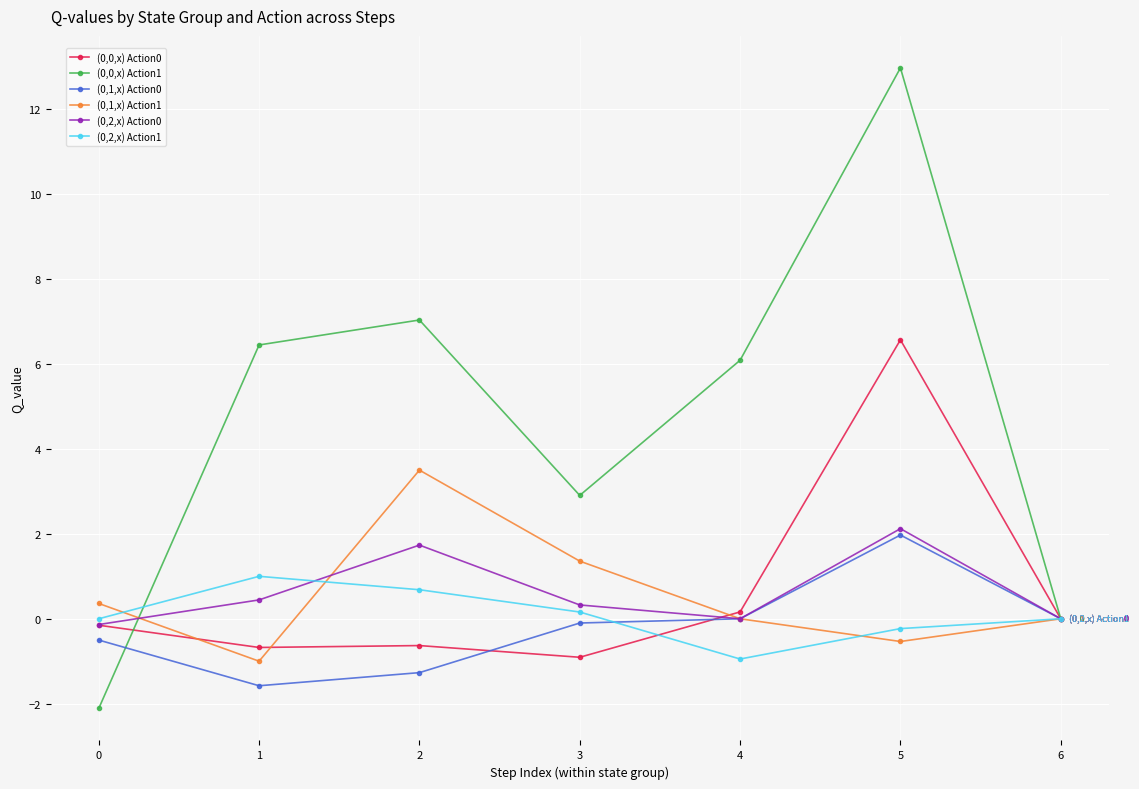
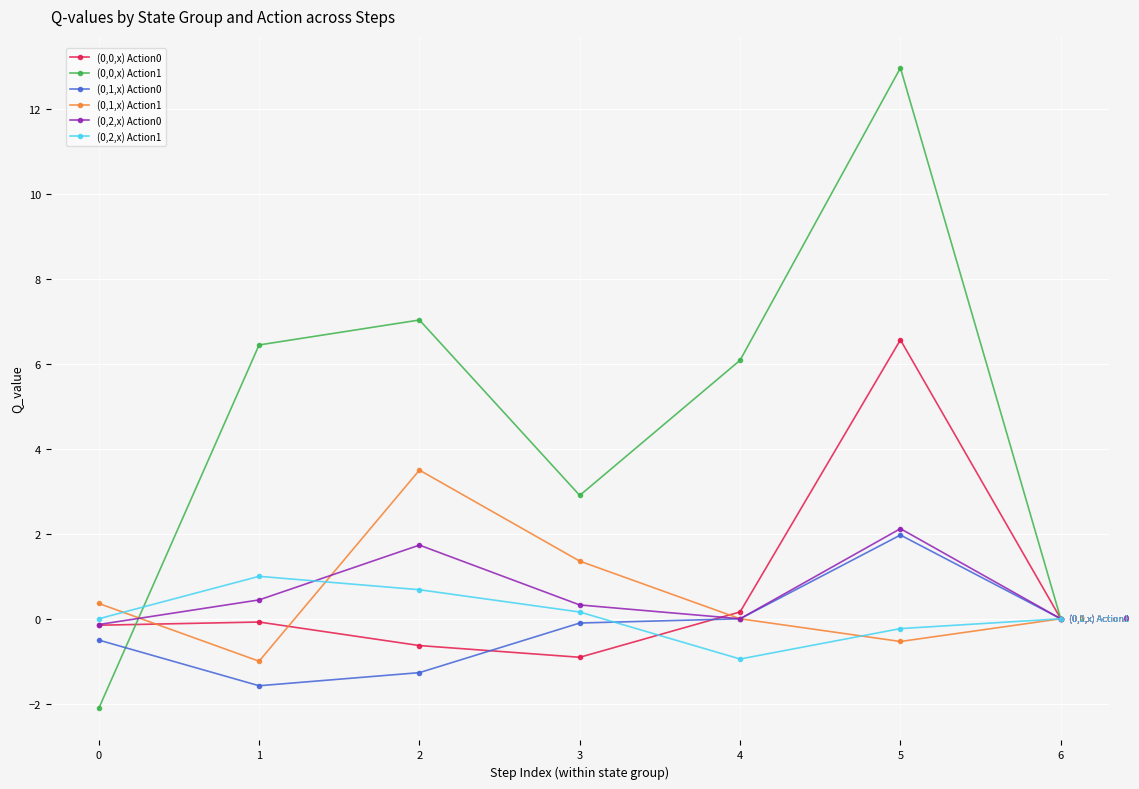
  {
    "(0,0,x) Action0": {
-     "1": -0.7,
+     "1": -0.1,
      "2": -0.6,
      "3": -0.9,
      "4": 0.2,
      "5": 6.6
    },
    "(0,0,x) Action1": {
      "0": -2.1,
      "1": 6.4,
      "2": 7.0,
      "3": 2.9,
      "4": 6.1,
      "5": 13.0
    },
    "(0,1,x) Action0": {
      "0": -0.5,
      "1": -1.6,
      "2": -1.3,
      "3": -0.1,
      "5": 2.0
    },
    "(0,1,x) Action1": {
      "0": 0.4,
      "1": -1.0,
      "2": 3.5,
      "3": 1.4,
      "5": -0.5
    },
    "(0,2,x) Action0": {
      "1": 0.4,
      "2": 1.7,
      "3": 0.3,
      "5": 2.1
    },
    "(0,2,x) Action1": {
      "0": 0.0,
      "1": 1.0,
      "2": 0.7,
      "3": 0.2,
      "4": -0.9,
      "5": -0.2
    }
  }
